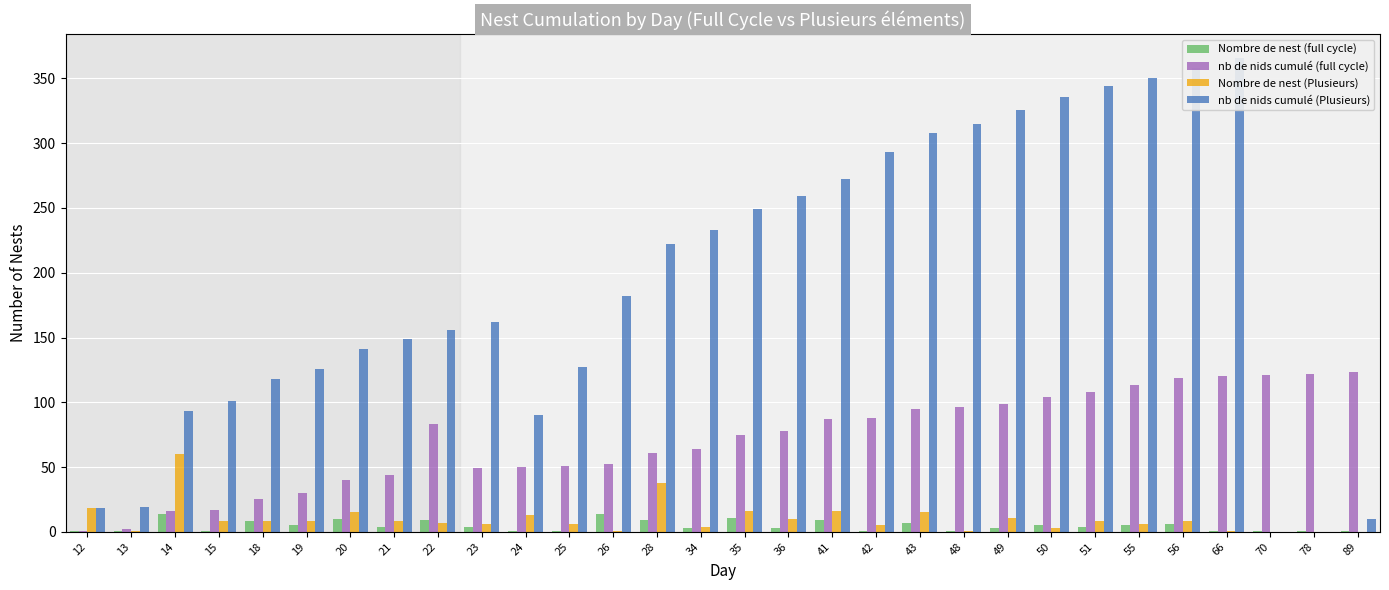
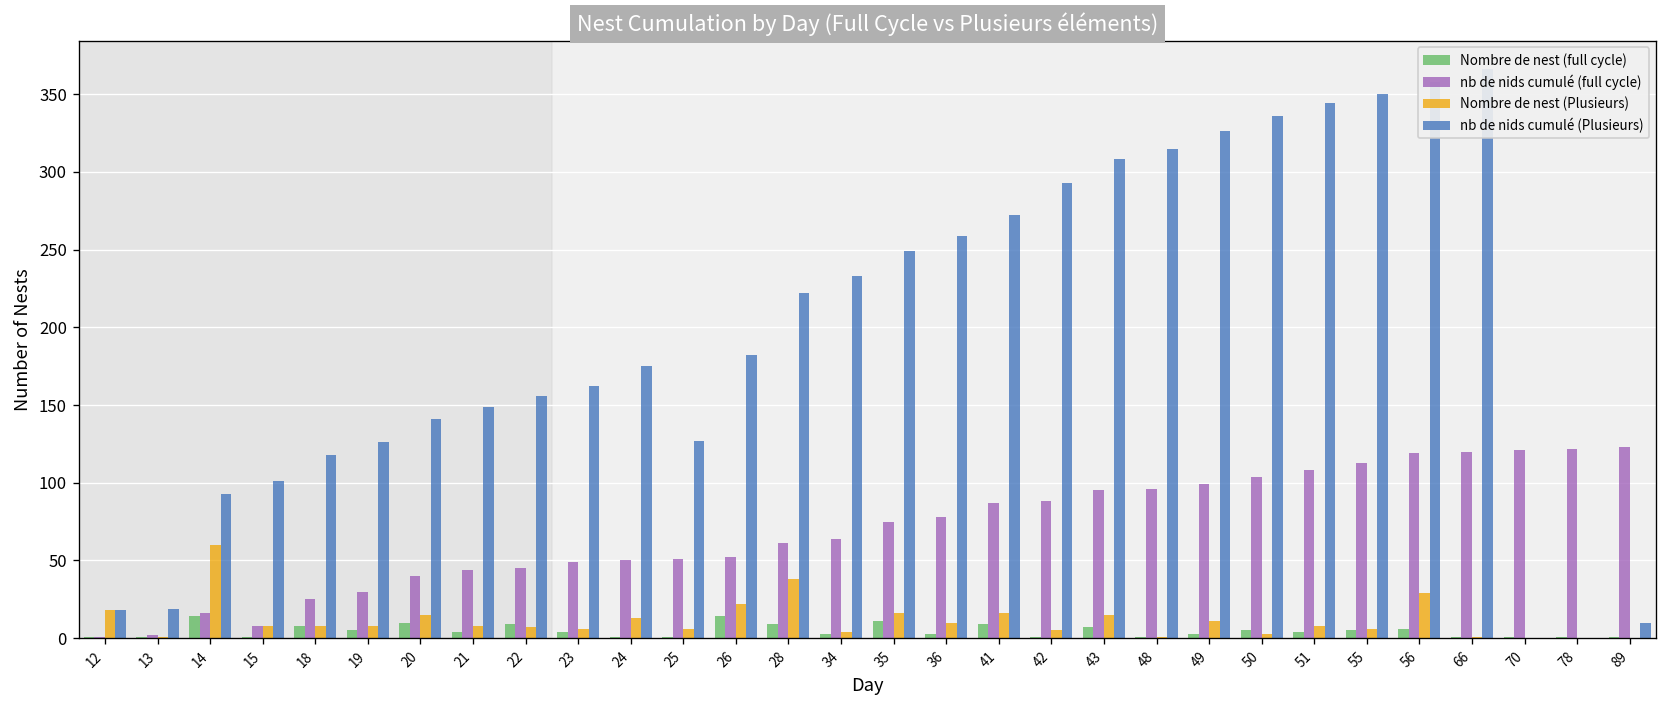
  {
    "Nombre de nest (full cycle)": {
      "14": 14,
      "18": 8,
      "19": 5,
      "20": 10,
      "21": 4,
      "22": 9,
      "23": 4,
      "26": 14,
      "28": 9,
      "34": 3,
      "35": 11,
      "36": 3,
      "41": 9,
      "43": 7,
      "49": 3,
      "50": 5,
      "51": 4,
      "55": 5,
      "56": 6
    },
    "nb de nids cumulé (full cycle)": {
      "13": 2,
      "14": 16,
-     "15": 17,
+     "15": 8,
      "18": 25,
      "19": 30,
      "20": 40,
      "21": 44,
-     "22": 83,
+     "22": 45,
      "23": 49,
      "24": 50,
      "25": 51,
      "26": 52,
      "28": 61,
      "34": 64,
      "35": 75,
      "36": 78,
      "41": 87,
      "42": 88,
      "43": 95,
      "48": 96,
      "49": 99,
      "50": 104,
      "51": 108,
      "55": 113,
      "56": 119,
      "66": 120,
      "70": 121,
      "78": 122,
      "89": 123
    },
    "Nombre de nest (Plusieurs)": {
      "12": 18,
      "14": 60,
      "15": 8,
      "18": 8,
      "19": 8,
      "20": 15,
      "21": 8,
      "22": 7,
      "23": 6,
      "24": 13,
      "25": 6,
-     "26": 1,
+     "26": 22,
      "28": 38,
      "34": 4,
      "35": 16,
      "36": 10,
      "41": 16,
      "42": 5,
      "43": 15,
      "49": 11,
      "50": 3,
      "51": 8,
      "55": 6,
-     "56": 8,
+     "56": 29,
      "70": 0,
      "78": 0,
      "89": 0
    },
    "nb de nids cumulé (Plusieurs)": {
      "12": 18,
      "13": 19,
      "14": 93,
      "15": 101,
      "18": 118,
      "19": 126,
      "20": 141,
      "21": 149,
      "22": 156,
      "23": 162,
-     "24": 90,
+     "24": 175,
      "25": 127,
      "26": 182,
      "28": 222,
      "34": 233,
      "35": 249,
      "36": 259,
      "41": 272,
      "42": 293,
      "43": 308,
      "48": 315,
      "49": 326,
      "50": 336,
      "51": 344,
      "55": 350,
      "70": 0,
      "78": 0,
      "89": 10
    }
  }
